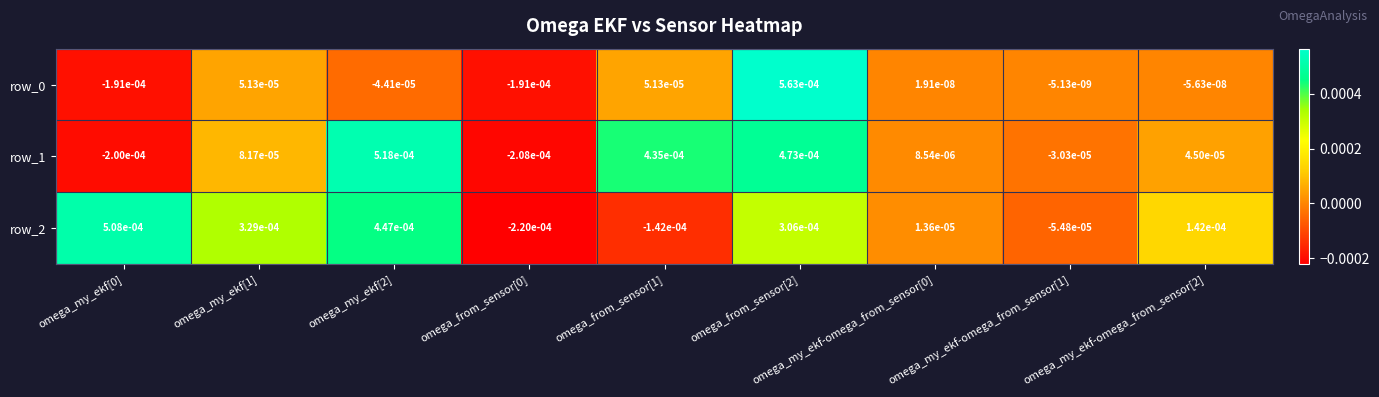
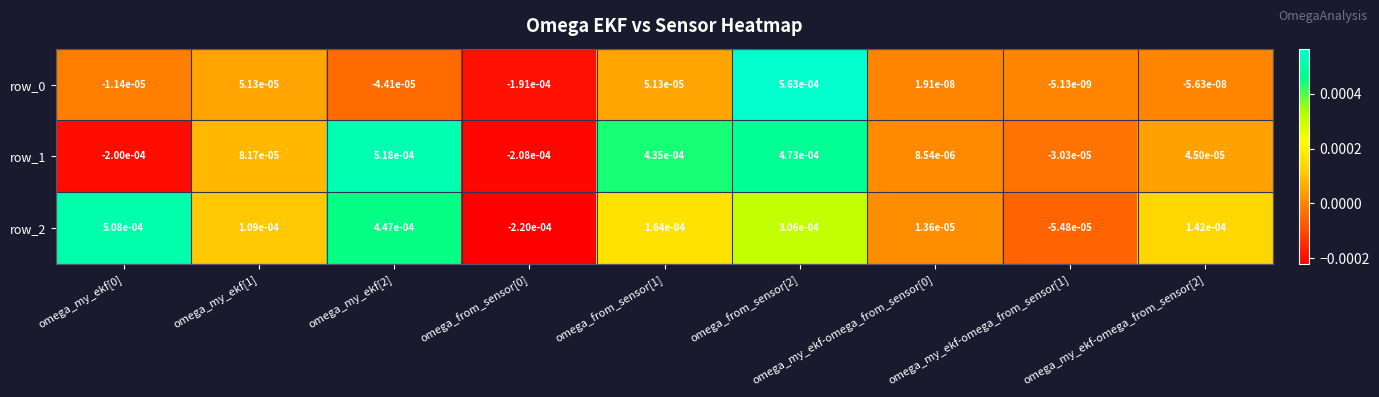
  {
    "row_0": {
-     "omega_my_ekf[0]": "-1.91e-04",
+     "omega_my_ekf[0]": "-1.14e-05",
      "omega_my_ekf[1]": "5.13e-05",
      "omega_my_ekf[2]": "-4.41e-05",
      "omega_from_sensor[0]": "-1.91e-04",
      "omega_from_sensor[1]": "5.13e-05",
      "omega_from_sensor[2]": "5.63e-04",
      "omega_my_ekf-omega_from_sensor[0]": "1.91e-08",
      "omega_my_ekf-omega_from_sensor[1]": "-5.13e-09",
      "omega_my_ekf-omega_from_sensor[2]": "-5.63e-08"
    },
    "row_1": {
      "omega_my_ekf[0]": "-2.00e-04",
      "omega_my_ekf[1]": "8.17e-05",
      "omega_my_ekf[2]": "5.18e-04",
      "omega_from_sensor[0]": "-2.08e-04",
      "omega_from_sensor[1]": "4.35e-04",
      "omega_from_sensor[2]": "4.73e-04",
      "omega_my_ekf-omega_from_sensor[0]": "8.54e-06",
      "omega_my_ekf-omega_from_sensor[1]": "-3.03e-05",
      "omega_my_ekf-omega_from_sensor[2]": "4.50e-05"
    },
    "row_2": {
      "omega_my_ekf[0]": "5.08e-04",
-     "omega_my_ekf[1]": "3.29e-04",
+     "omega_my_ekf[1]": "1.09e-04",
      "omega_my_ekf[2]": "4.47e-04",
      "omega_from_sensor[0]": "-2.20e-04",
-     "omega_from_sensor[1]": "-1.42e-04",
+     "omega_from_sensor[1]": "1.64e-04",
      "omega_from_sensor[2]": "3.06e-04",
      "omega_my_ekf-omega_from_sensor[0]": "1.36e-05",
      "omega_my_ekf-omega_from_sensor[1]": "-5.48e-05",
      "omega_my_ekf-omega_from_sensor[2]": "1.42e-04"
    }
  }
